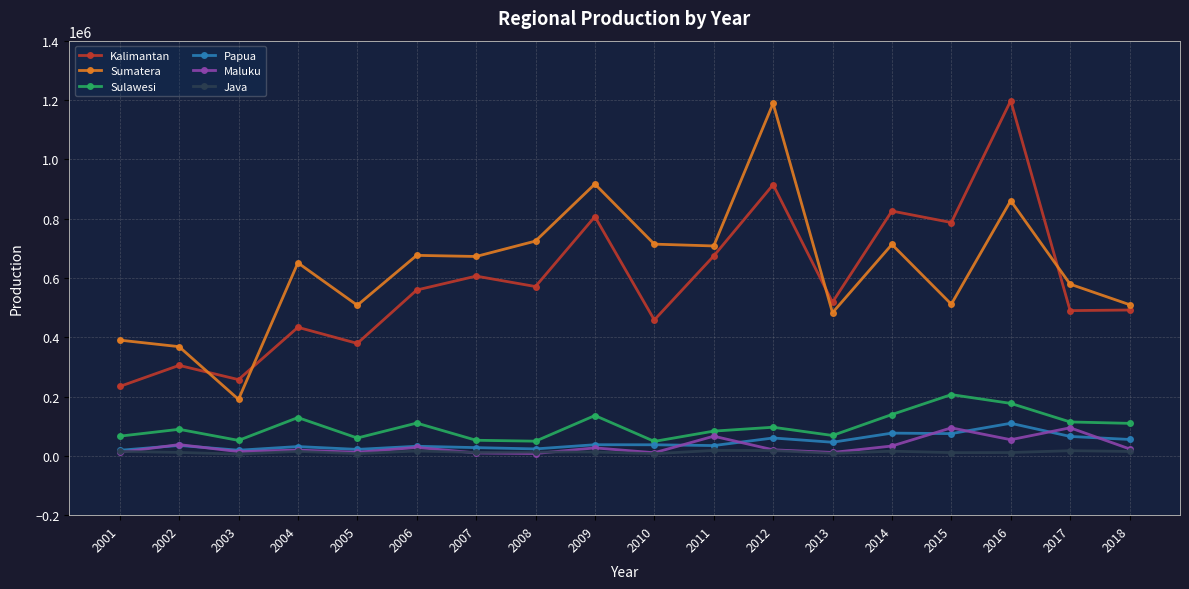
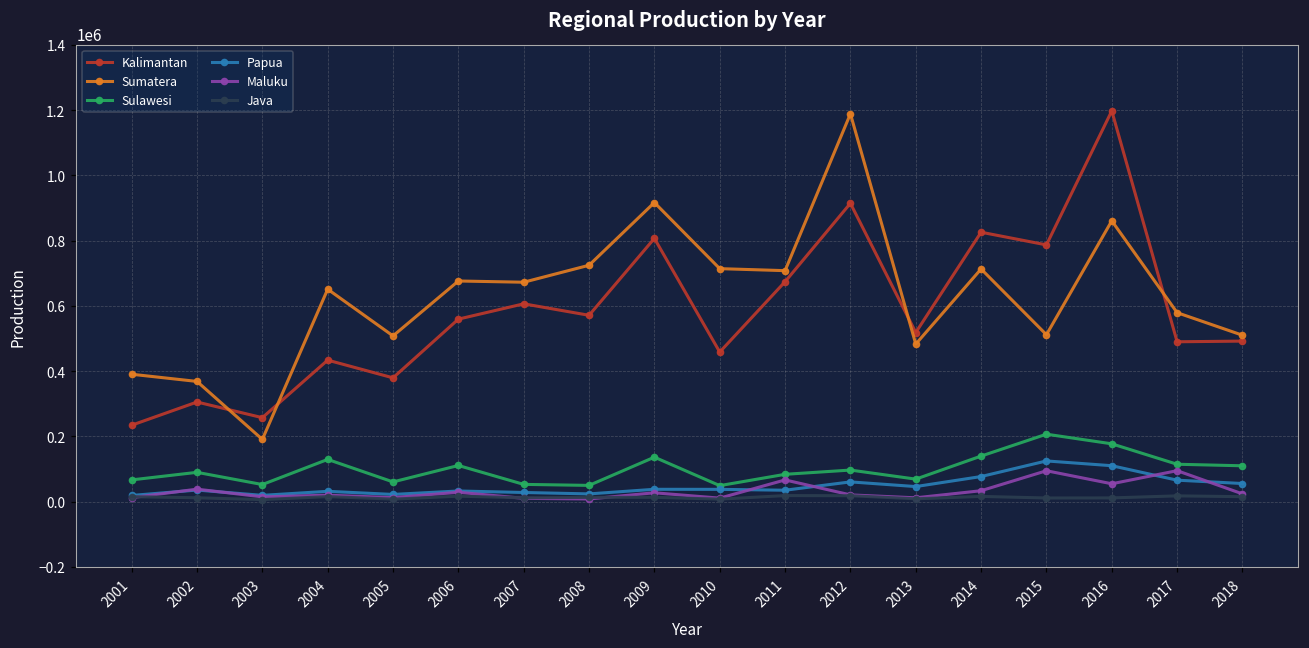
  {
    "Kalimantan": {
      "2001": 230000,
      "2002": 310000,
      "2003": 260000,
      "2004": 430000,
      "2005": 380000,
      "2006": 560000,
      "2007": 610000,
      "2008": 570000,
      "2009": 810000,
      "2010": 460000,
      "2011": 670000,
      "2012": 910000,
      "2013": 520000,
      "2014": 830000,
      "2015": 790000,
      "2016": 1200000,
      "2017": 490000,
      "2018": 490000
    },
    "Sumatera": {
      "2001": 390000,
      "2002": 370000,
      "2003": 190000,
      "2004": 650000,
      "2005": 510000,
      "2006": 680000,
      "2007": 670000,
      "2008": 720000,
      "2009": 920000,
      "2010": 710000,
      "2011": 710000,
      "2012": 1190000,
      "2013": 480000,
      "2014": 710000,
      "2015": 510000,
      "2016": 860000,
      "2017": 580000,
      "2018": 510000
    },
    "Sulawesi": {
      "2001": 70000,
      "2002": 90000,
      "2003": 50000,
      "2004": 130000,
      "2005": 60000,
      "2006": 110000,
      "2007": 50000,
      "2008": 50000,
      "2009": 140000,
      "2010": 50000,
      "2011": 80000,
      "2012": 100000,
      "2013": 70000,
      "2014": 140000,
      "2015": 210000,
      "2016": 180000,
      "2017": 110000,
      "2018": 110000
    },
    "Papua": {
      "2004": 30000,
      "2005": 20000,
      "2007": 30000,
      "2008": 20000,
      "2009": 40000,
      "2010": 40000,
      "2011": 30000,
      "2012": 60000,
      "2013": 50000,
      "2014": 80000,
-     "2015": 80000,
+     "2015": 120000,
      "2016": 110000,
      "2017": 70000,
      "2018": 60000
    },
    "Maluku": {
      "2009": 30000,
      "2011": 70000,
      "2014": 30000,
      "2015": 90000,
      "2016": 50000,
      "2017": 90000
    },
    "Java": {
      "2002": 10000,
      "2006": 20000,
      "2009": 10000,
      "2011": 20000,
      "2014": 20000,
      "2015": 10000,
      "2016": 10000,
      "2017": 20000
    }
  }
